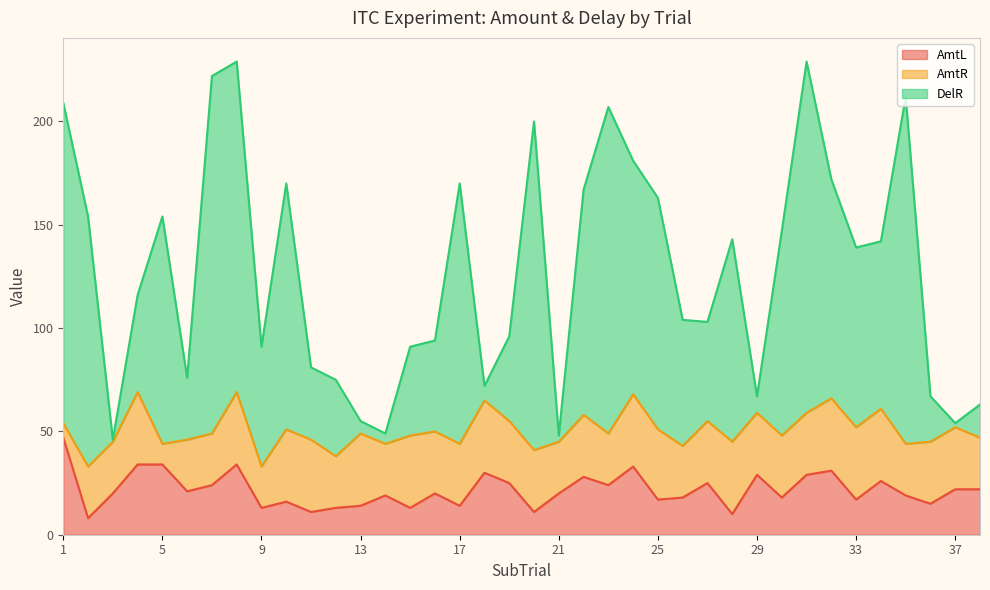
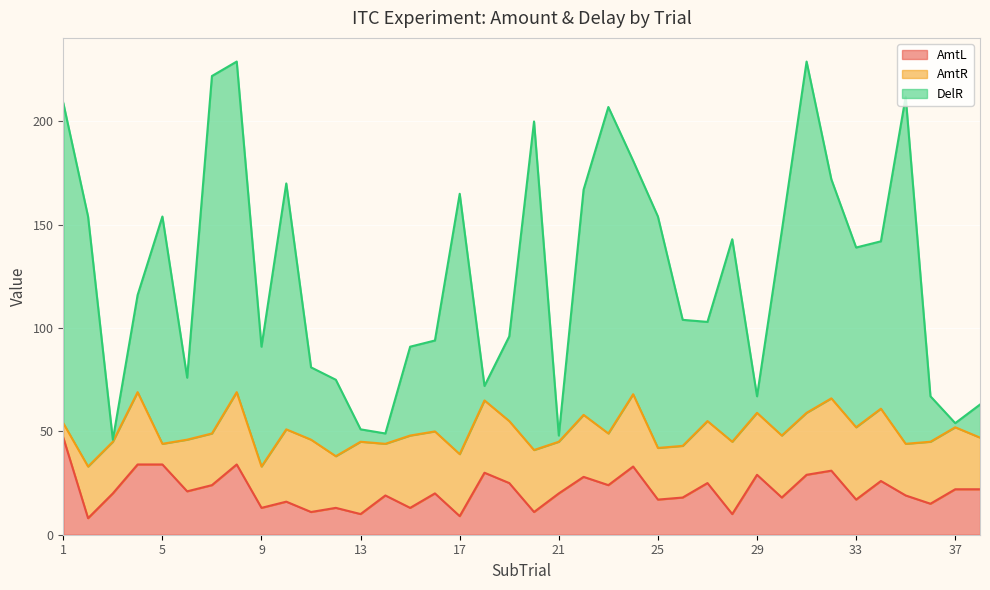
  {
    "AmtL": {
      "1": 47,
      "5": 34,
      "9": 13,
-     "13": 14,
-     "17": 14,
+     "13": 10,
+     "17": 9,
      "21": 20,
      "25": 17,
      "29": 29,
      "33": 17,
      "37": 22
    },
    "AmtR": {
      "1": 7,
      "5": 10,
      "9": 20,
      "13": 35,
      "17": 30,
      "21": 25,
-     "25": 34,
+     "25": 25,
      "29": 30,
      "33": 35,
      "37": 30
    },
    "DelR": {
      "1": 155,
      "5": 110,
      "9": 58,
      "13": 6,
      "17": 126,
      "21": 3,
      "25": 112,
      "29": 8,
      "33": 87,
      "37": 2
    }
  }
